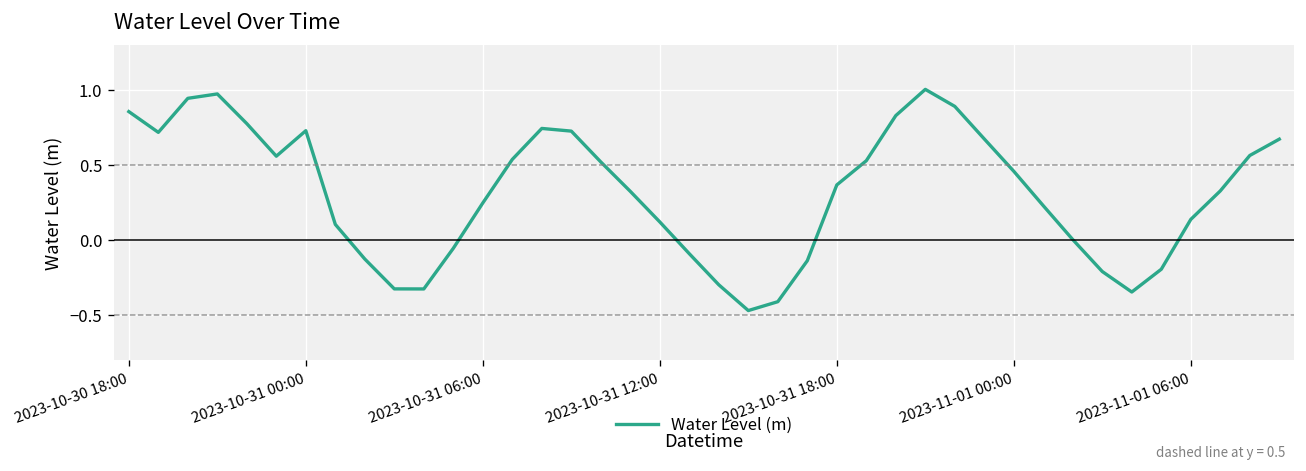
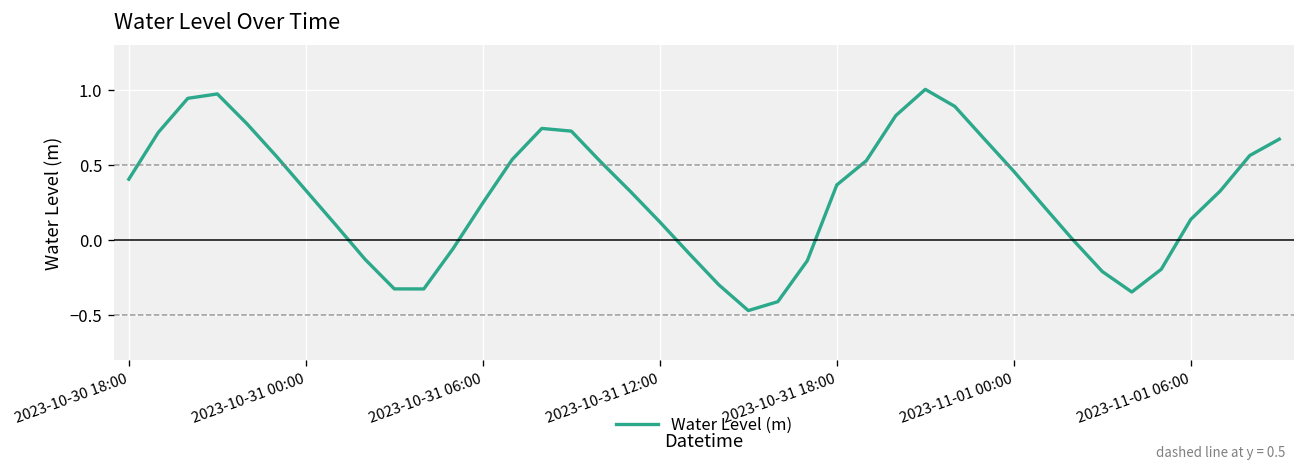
  {
-   "2023-10-30 18:00": 0.86,
-   "2023-10-31 00:00": 0.73,
+   "2023-10-30 18:00": 0.41,
+   "2023-10-31 00:00": 0.33,
    "2023-10-31 06:00": 0.25,
    "2023-10-31 12:00": 0.12,
    "2023-10-31 18:00": 0.37,
    "2023-11-01 00:00": 0.46,
    "2023-11-01 06:00": 0.14
  }
